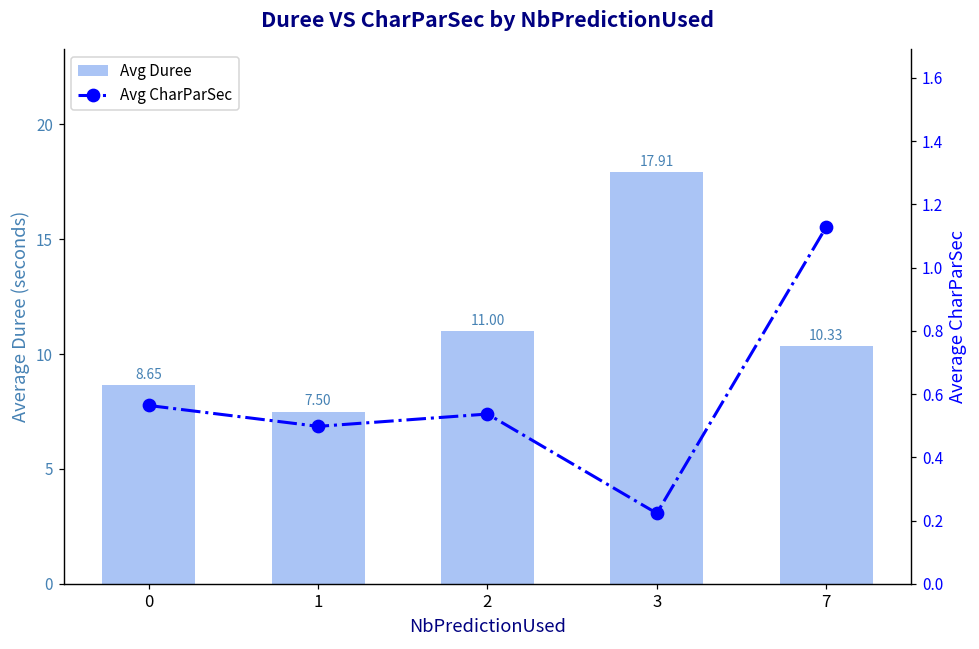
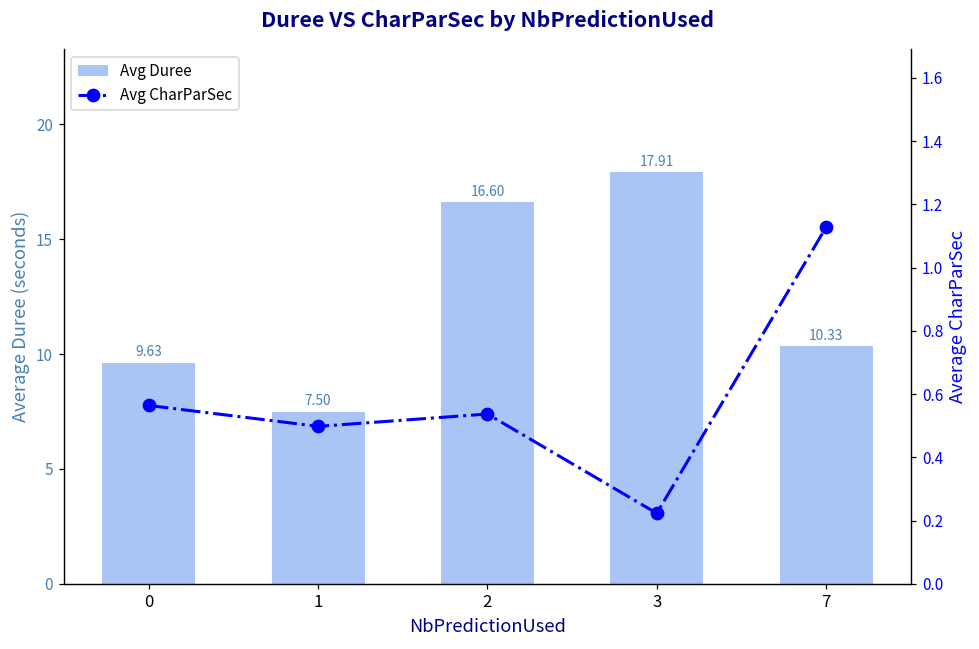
  {
    "Avg Duree": {
-     "0": 8.65,
+     "0": 9.63,
      "1": 7.50,
-     "2": 11.00,
+     "2": 16.60,
      "3": 17.91,
      "7": 10.33
    }
  }
